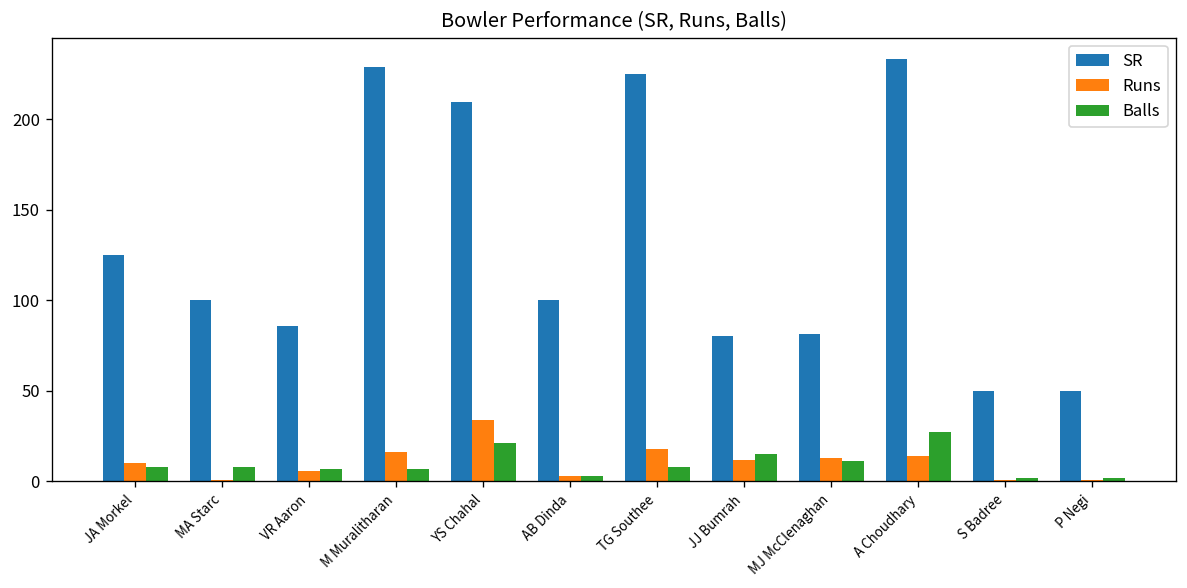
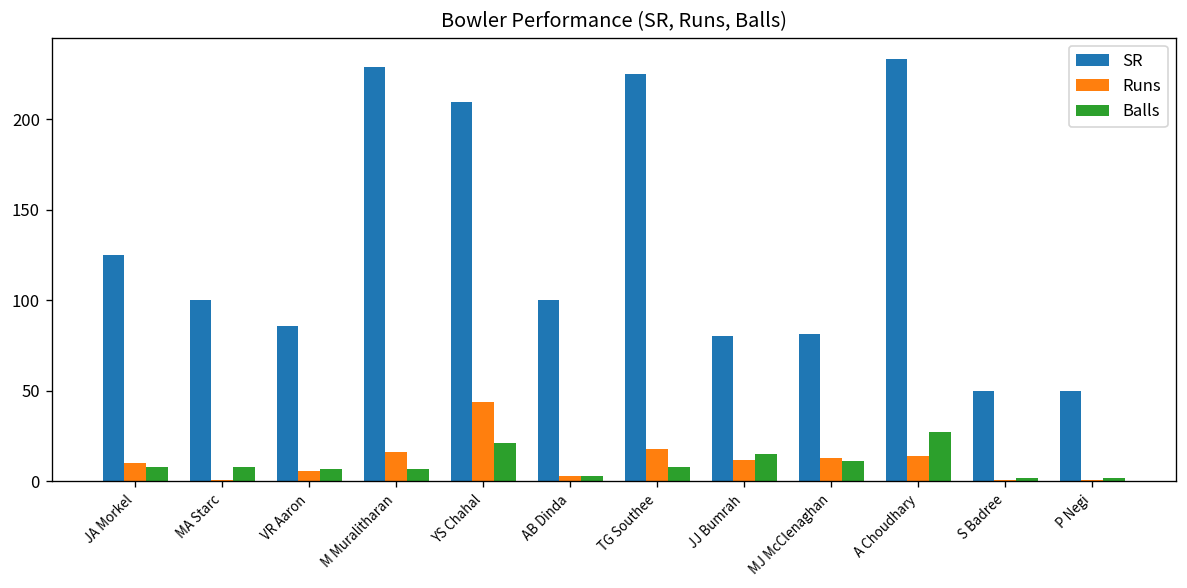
  {
    "SR": {
      "JA Morkel": 125,
      "MA Starc": 100,
      "VR Aaron": 86,
      "M Muralitharan": 229,
      "YS Chahal": 210,
      "AB Dinda": 100,
      "TG Southee": 225,
      "JJ Bumrah": 80,
      "MJ McClenaghan": 81,
      "A Choudhary": 233,
      "S Badree": 50,
      "P Negi": 50
    },
    "Runs": {
      "JA Morkel": 10,
      "VR Aaron": 6,
      "M Muralitharan": 16,
-     "YS Chahal": 34,
+     "YS Chahal": 44,
      "AB Dinda": 3,
      "TG Southee": 18,
      "JJ Bumrah": 12,
      "MJ McClenaghan": 13,
      "A Choudhary": 14
    },
    "Balls": {
      "JA Morkel": 8,
      "MA Starc": 8,
      "VR Aaron": 7,
      "M Muralitharan": 7,
      "YS Chahal": 21,
      "AB Dinda": 3,
      "TG Southee": 8,
      "JJ Bumrah": 15,
      "MJ McClenaghan": 11,
      "A Choudhary": 27,
      "S Badree": 2,
      "P Negi": 2
    }
  }
